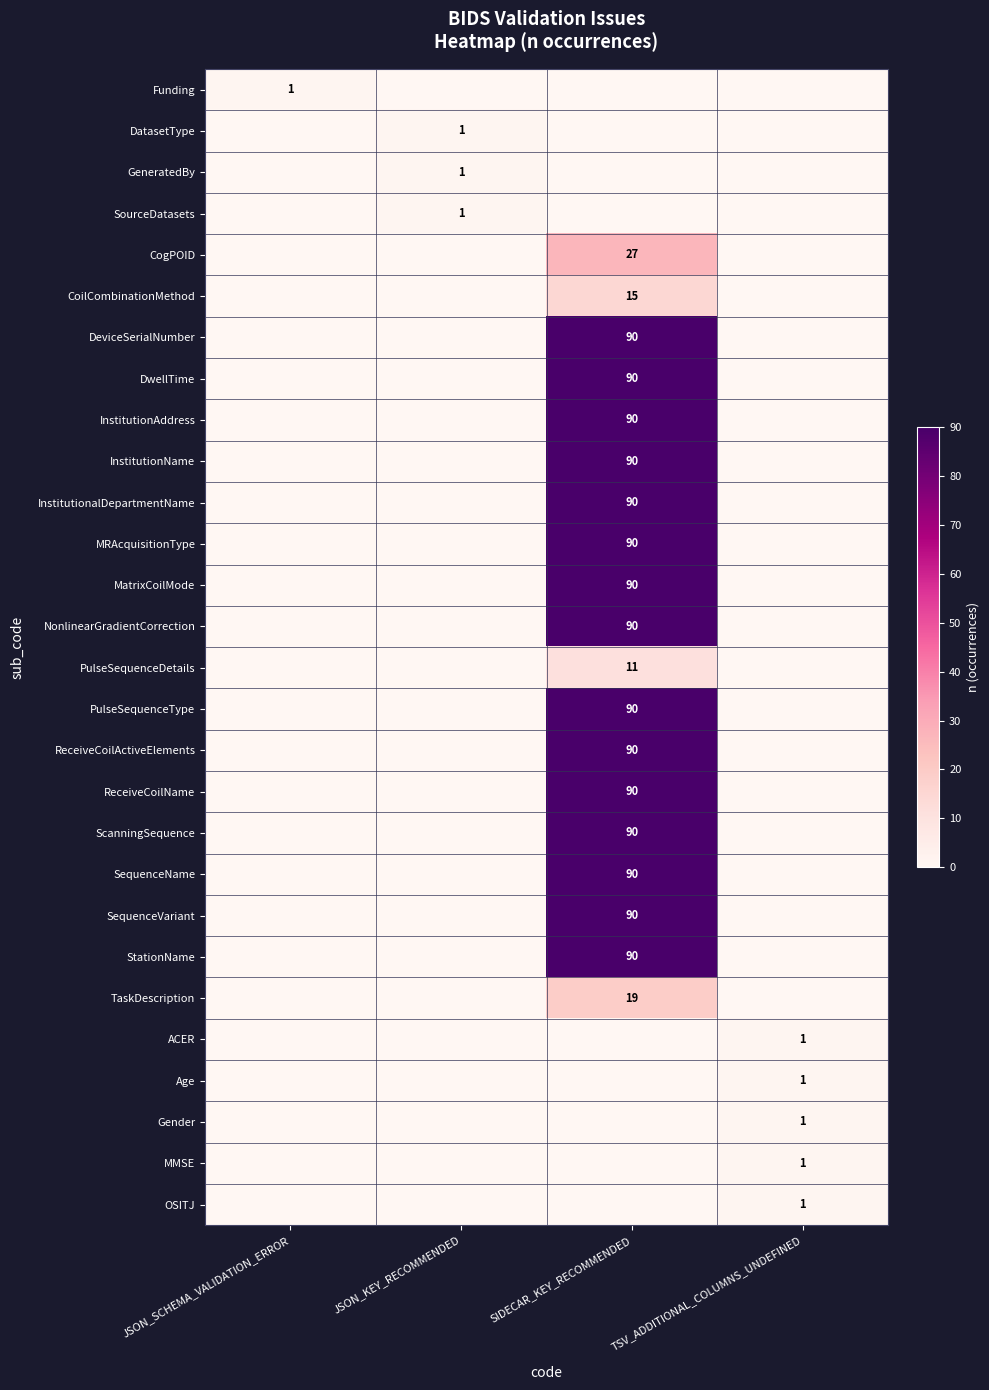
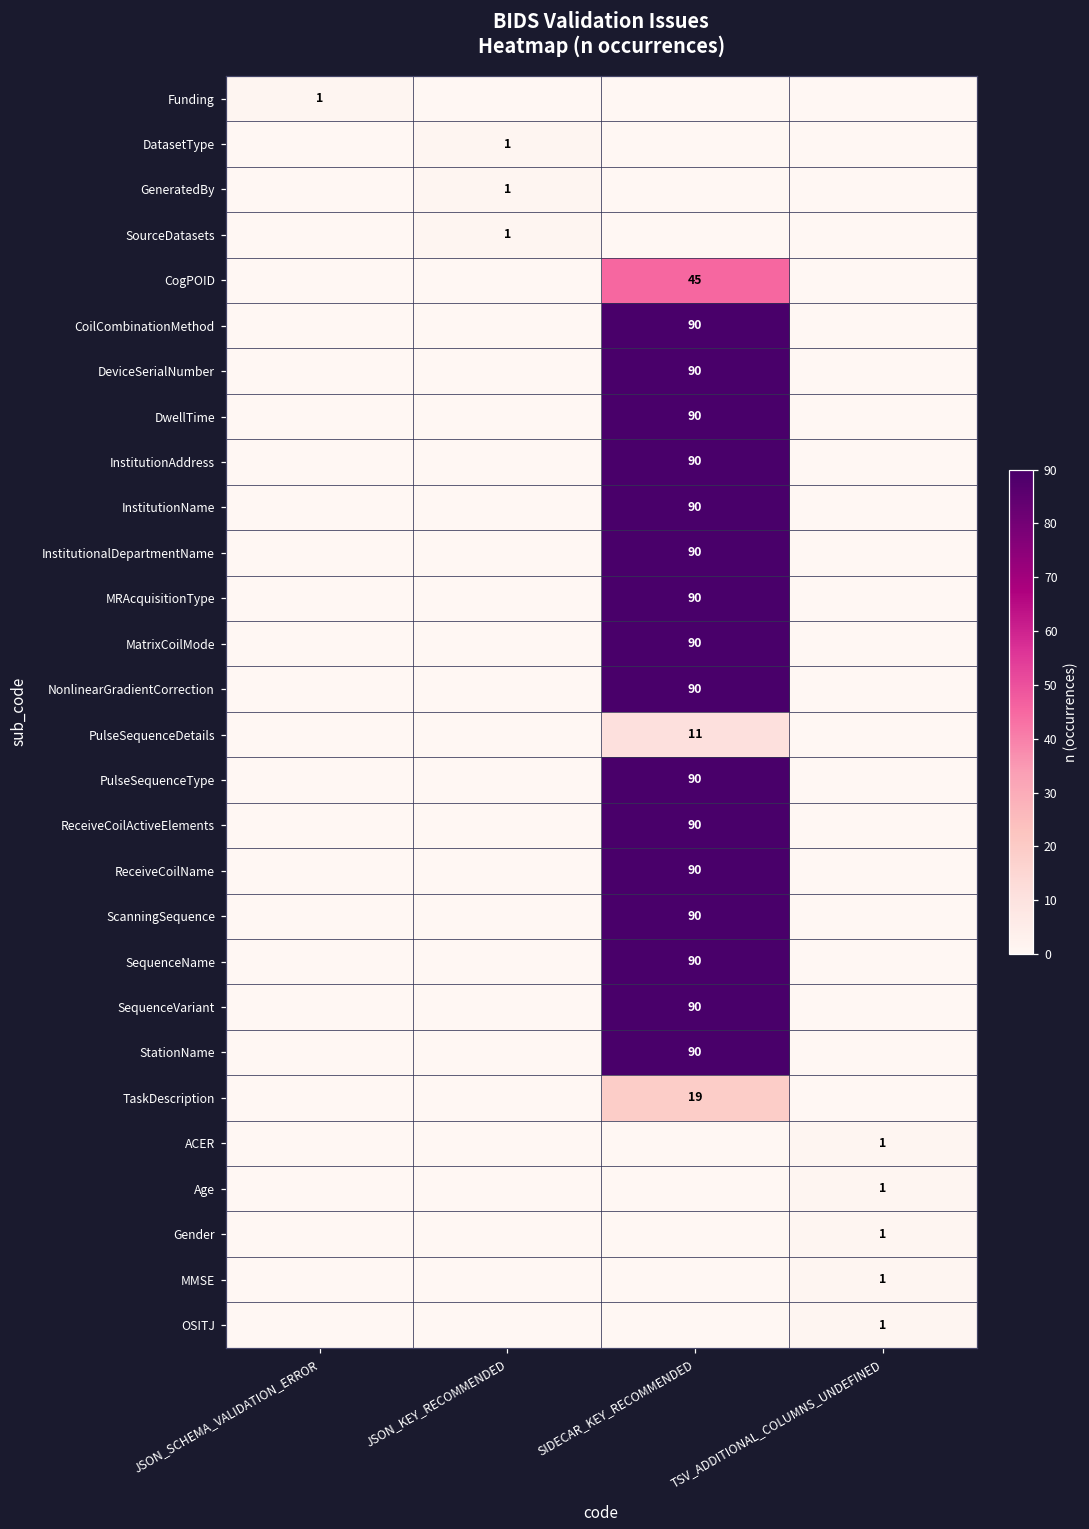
  {
    "Funding": {
      "JSON_SCHEMA_VALIDATION_ERROR": 1
    },
    "DatasetType": {
      "JSON_KEY_RECOMMENDED": 1
    },
    "GeneratedBy": {
      "JSON_KEY_RECOMMENDED": 1
    },
    "SourceDatasets": {
      "JSON_KEY_RECOMMENDED": 1
    },
    "CogPOID": {
-     "SIDECAR_KEY_RECOMMENDED": 27
+     "SIDECAR_KEY_RECOMMENDED": 45
    },
    "CoilCombinationMethod": {
-     "SIDECAR_KEY_RECOMMENDED": 15
+     "SIDECAR_KEY_RECOMMENDED": 90
    },
    "DeviceSerialNumber": {
      "SIDECAR_KEY_RECOMMENDED": 90
    },
    "DwellTime": {
      "SIDECAR_KEY_RECOMMENDED": 90
    },
    "InstitutionAddress": {
      "SIDECAR_KEY_RECOMMENDED": 90
    },
    "InstitutionName": {
      "SIDECAR_KEY_RECOMMENDED": 90
    },
    "InstitutionalDepartmentName": {
      "SIDECAR_KEY_RECOMMENDED": 90
    },
    "MRAcquisitionType": {
      "SIDECAR_KEY_RECOMMENDED": 90
    },
    "MatrixCoilMode": {
      "SIDECAR_KEY_RECOMMENDED": 90
    },
    "NonlinearGradientCorrection": {
      "SIDECAR_KEY_RECOMMENDED": 90
    },
    "PulseSequenceDetails": {
      "SIDECAR_KEY_RECOMMENDED": 11
    },
    "PulseSequenceType": {
      "SIDECAR_KEY_RECOMMENDED": 90
    },
    "ReceiveCoilActiveElements": {
      "SIDECAR_KEY_RECOMMENDED": 90
    },
    "ReceiveCoilName": {
      "SIDECAR_KEY_RECOMMENDED": 90
    },
    "ScanningSequence": {
      "SIDECAR_KEY_RECOMMENDED": 90
    },
    "SequenceName": {
      "SIDECAR_KEY_RECOMMENDED": 90
    },
    "SequenceVariant": {
      "SIDECAR_KEY_RECOMMENDED": 90
    },
    "StationName": {
      "SIDECAR_KEY_RECOMMENDED": 90
    },
    "TaskDescription": {
      "SIDECAR_KEY_RECOMMENDED": 19
    },
    "ACER": {
      "TSV_ADDITIONAL_COLUMNS_UNDEFINED": 1
    },
    "Age": {
      "TSV_ADDITIONAL_COLUMNS_UNDEFINED": 1
    },
    "Gender": {
      "TSV_ADDITIONAL_COLUMNS_UNDEFINED": 1
    },
    "MMSE": {
      "TSV_ADDITIONAL_COLUMNS_UNDEFINED": 1
    },
    "OSITJ": {
      "TSV_ADDITIONAL_COLUMNS_UNDEFINED": 1
    }
  }
